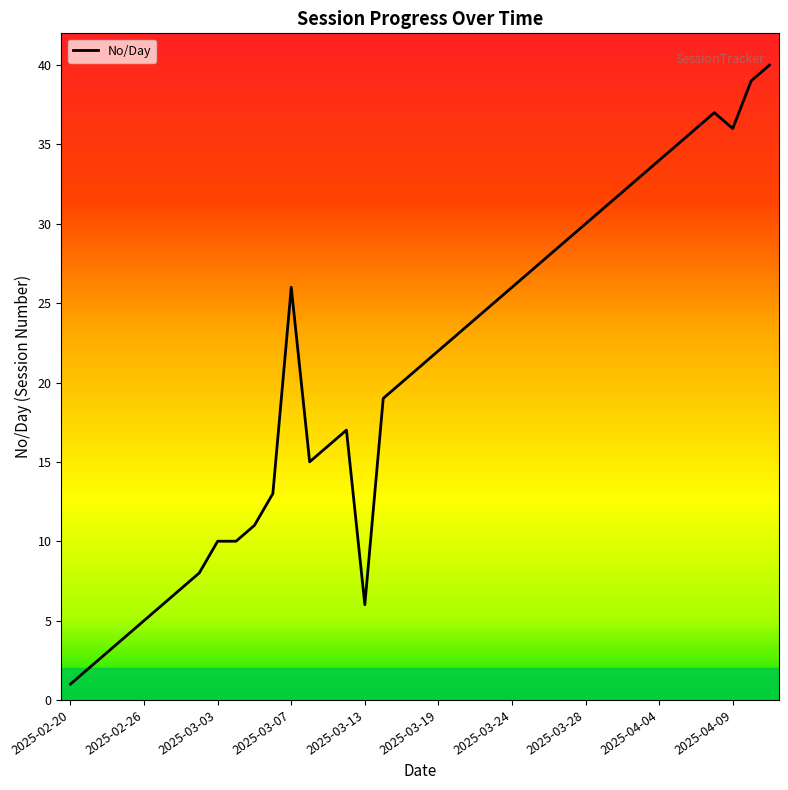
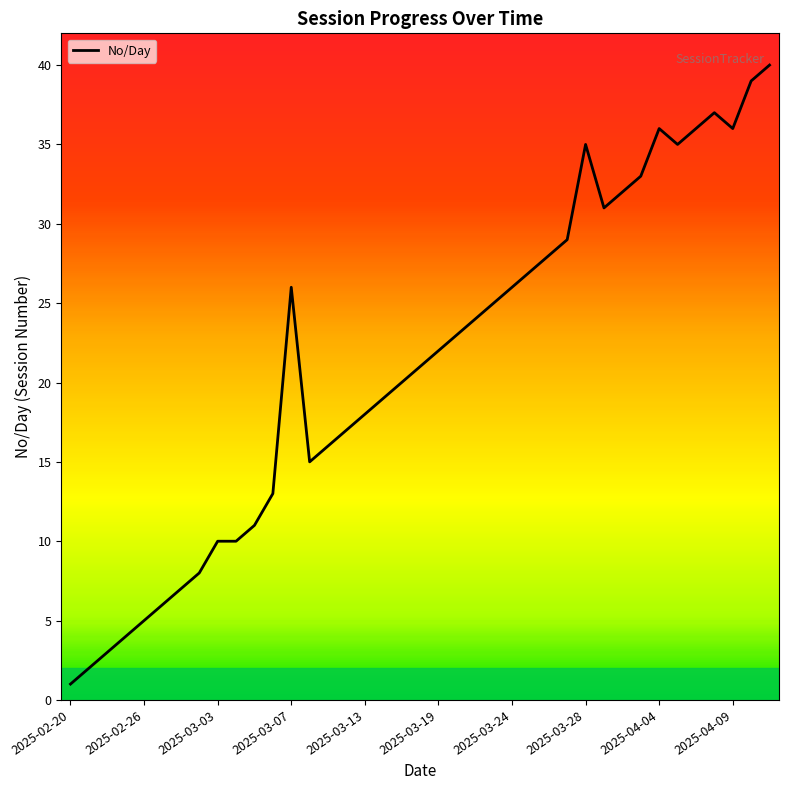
  {
    "2025-02-26": 5,
    "2025-03-03": 10,
    "2025-03-07": 26,
-   "2025-03-13": 6,
+   "2025-03-13": 18,
    "2025-03-24": 26,
-   "2025-03-28": 30,
-   "2025-04-04": 34,
+   "2025-03-28": 35,
+   "2025-04-04": 36,
    "2025-04-09": 36
  }
